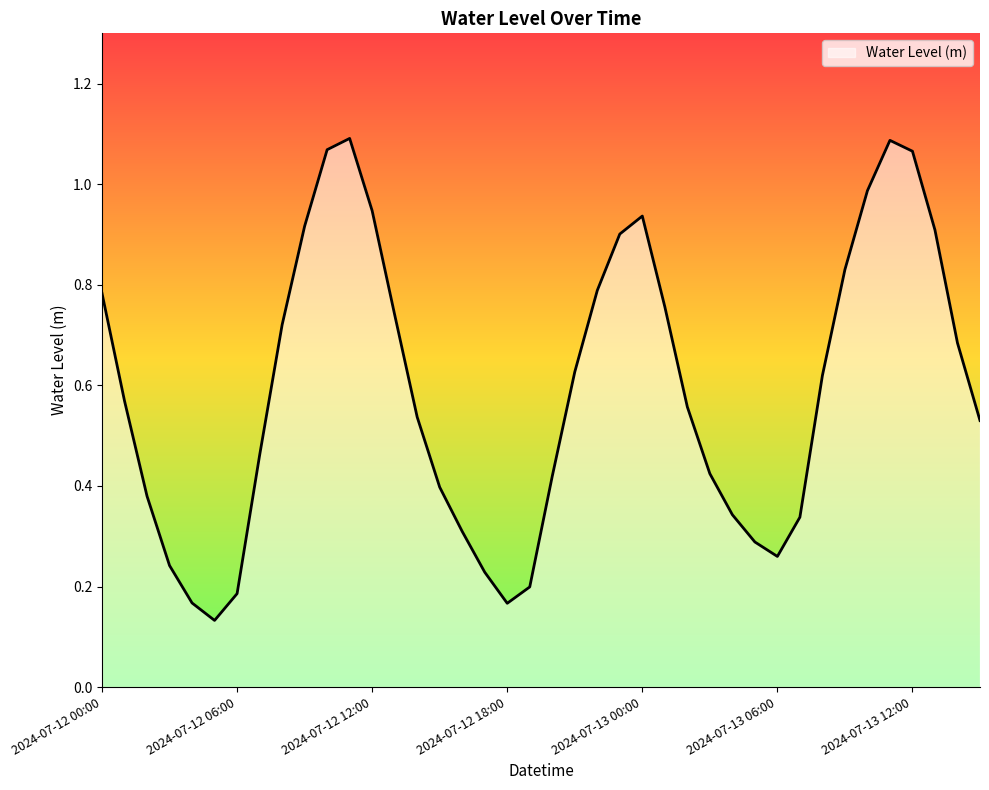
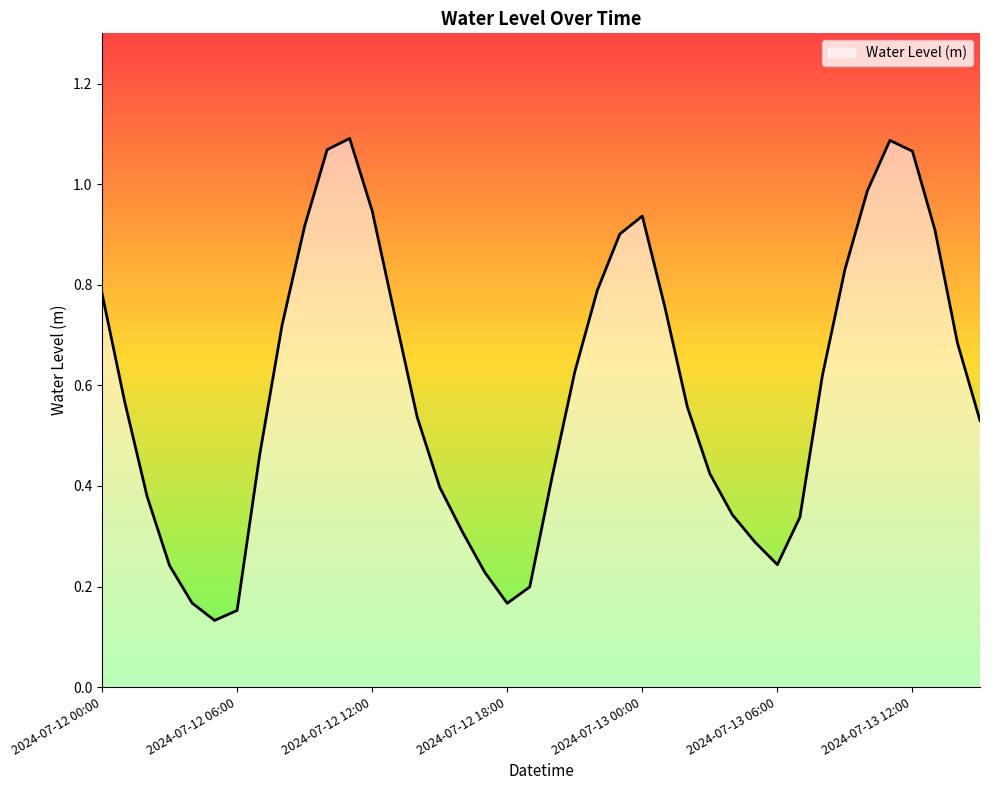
  {
    "2024-07-12 00:00": 0.78,
-   "2024-07-12 06:00": 0.19,
+   "2024-07-12 06:00": 0.15,
    "2024-07-12 12:00": 0.95,
    "2024-07-12 18:00": 0.17,
    "2024-07-13 00:00": 0.94,
-   "2024-07-13 06:00": 0.26,
+   "2024-07-13 06:00": 0.24,
    "2024-07-13 12:00": 1.07
  }
